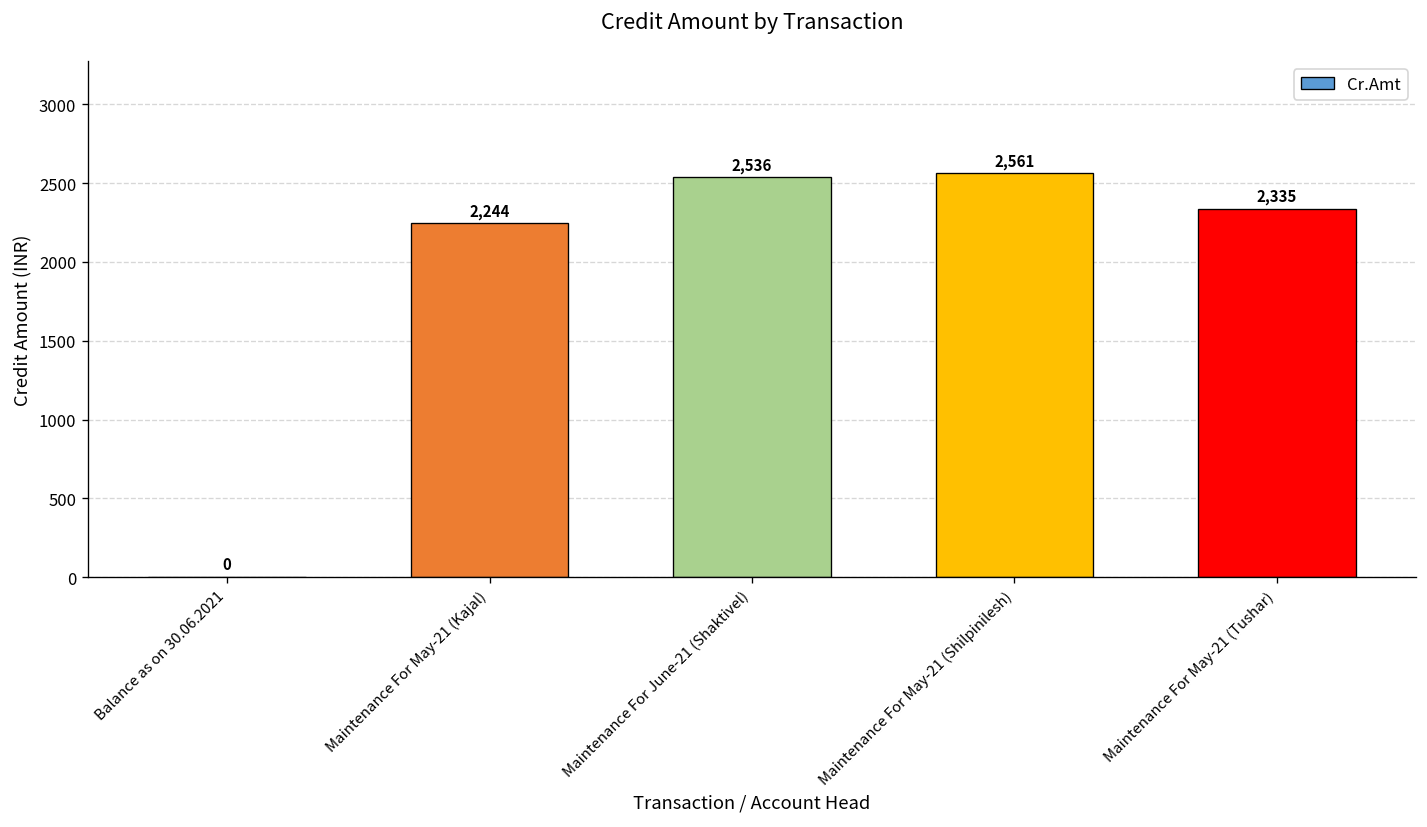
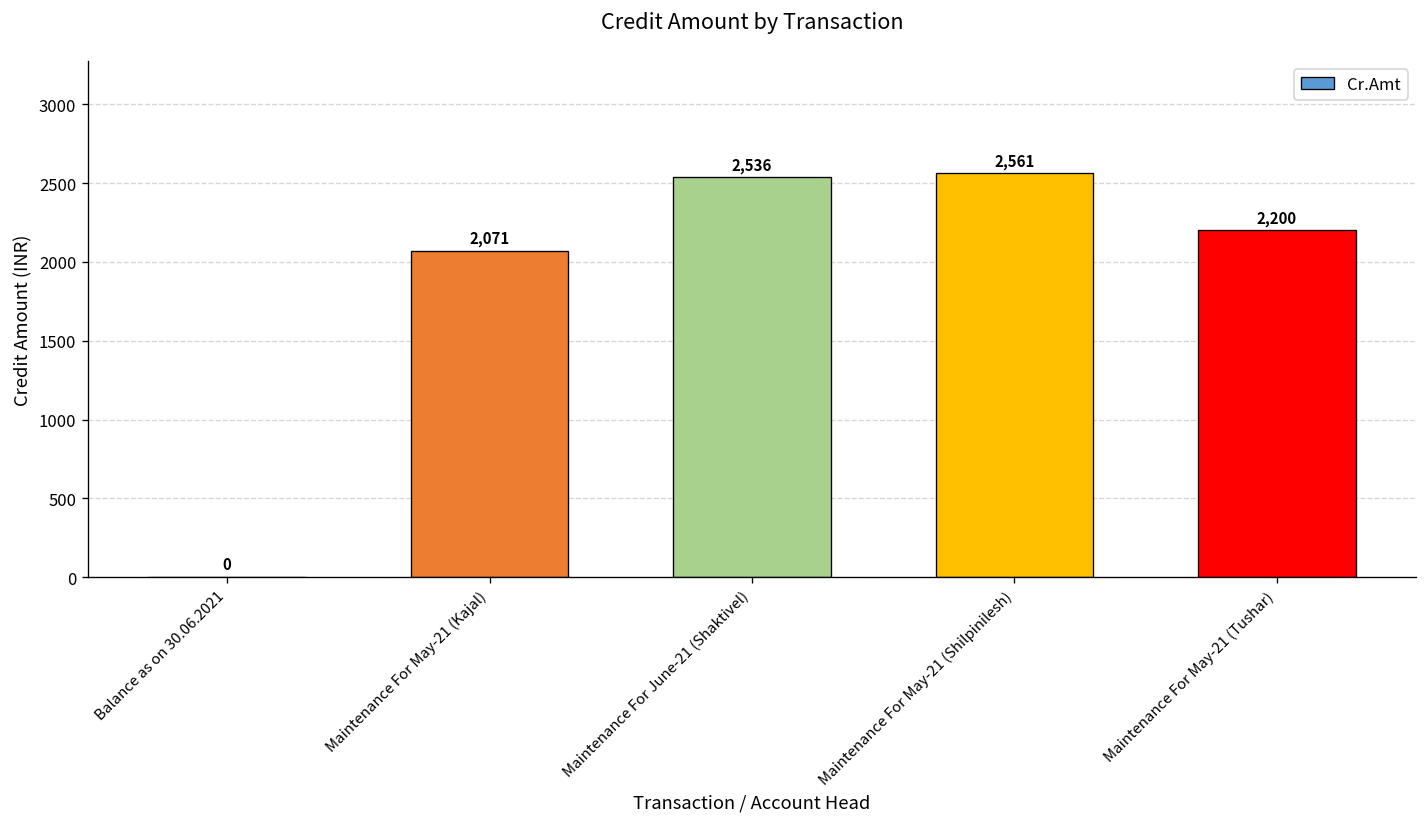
  {
    "Balance as on 30.06.2021": "0",
-   "Maintenance For May-21 (Kajal)": "2,244",
+   "Maintenance For May-21 (Kajal)": "2,071",
    "Maintenance For June-21 (Shaktivel)": "2,536",
    "Maintenance For May-21 (Shilpinilesh)": "2,561",
-   "Maintenance For May-21 (Tushar)": "2,335"
+   "Maintenance For May-21 (Tushar)": "2,200"
  }
